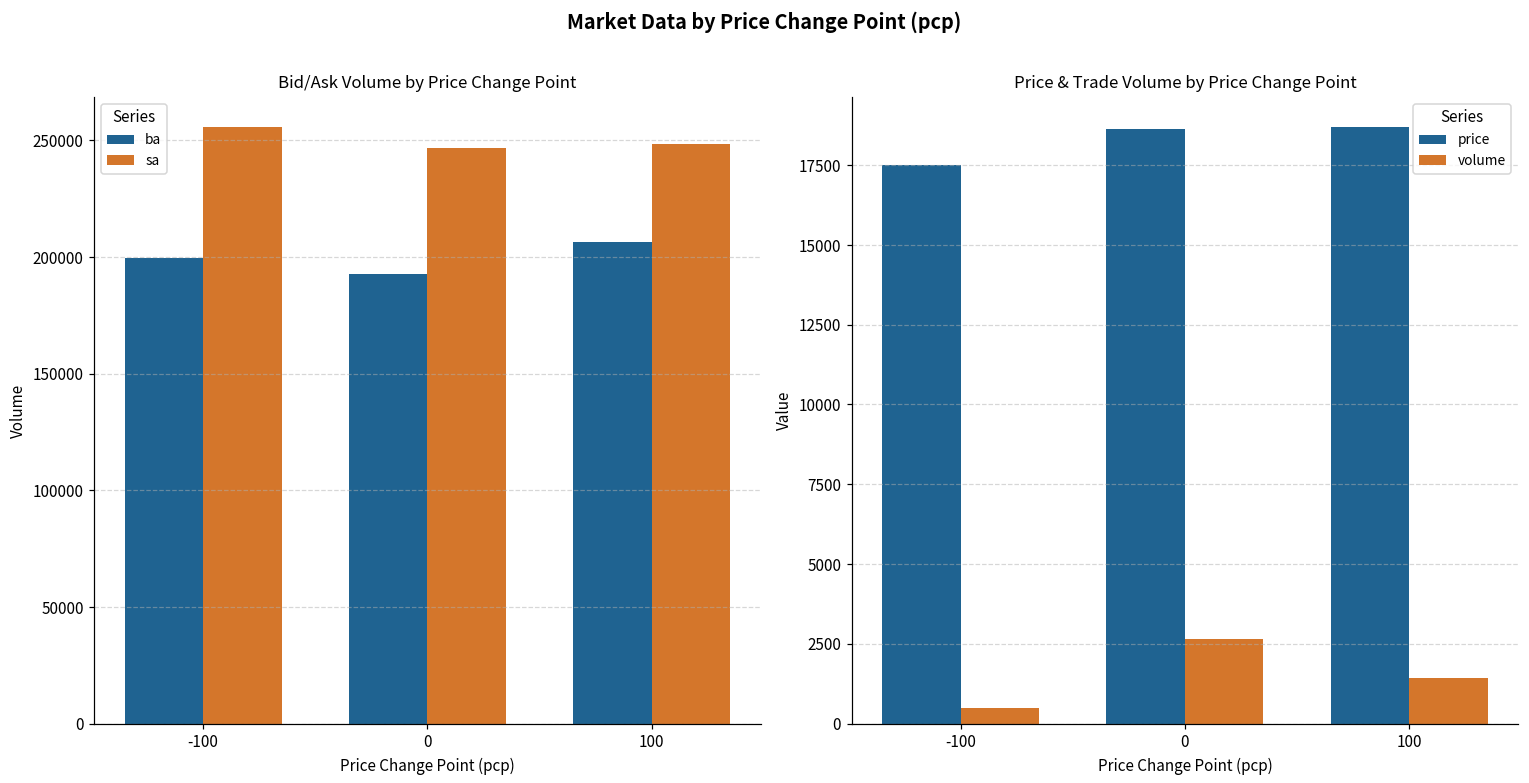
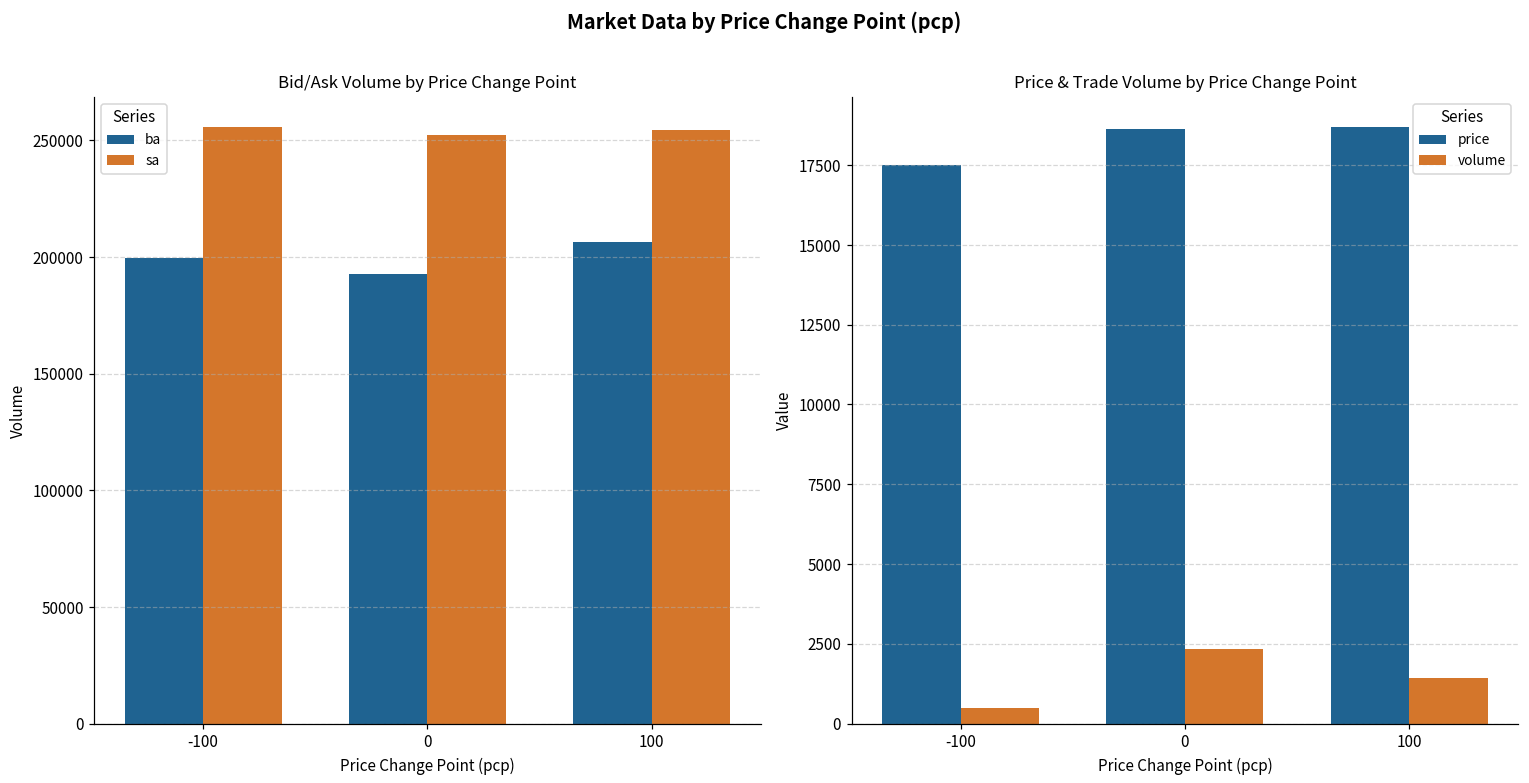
  {
    "Bid/Ask Volume by Price Change Point": {
      "ba": {
        "-100": 200000,
        "0": 193000,
        "100": 207000
      },
      "sa": {
        "-100": 256000,
-       "0": 247000,
-       "100": 249000
+       "0": 252000,
+       "100": 254000
      }
    },
    "Price & Trade Volume by Price Change Point": {
      "price": {
        "-100": 17500,
        "0": 18600,
        "100": 18700
      },
      "volume": {
        "-100": 500,
-       "0": 2700,
+       "0": 2400,
        "100": 1400
      }
    }
  }
